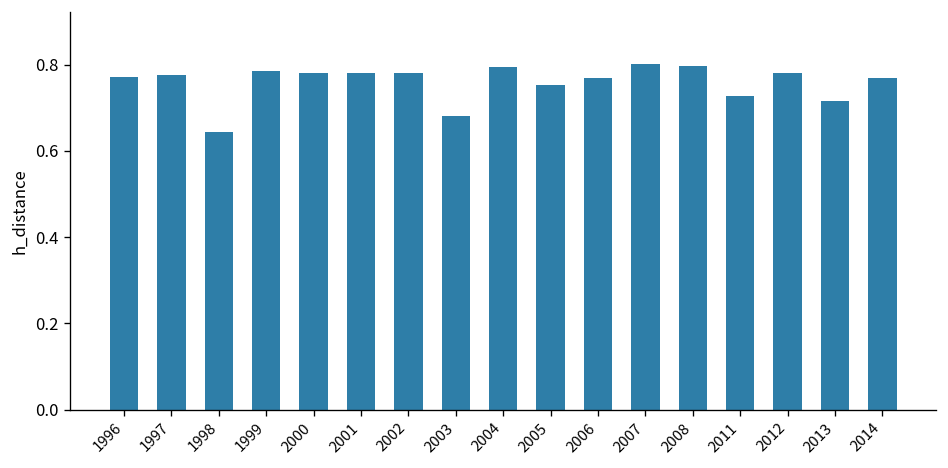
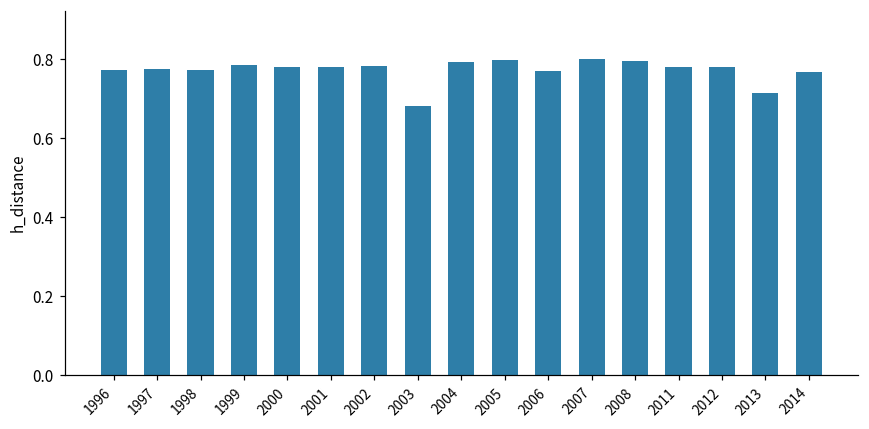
  {
    "1996": 0.77,
    "1997": 0.78,
-   "1998": 0.64,
+   "1998": 0.77,
    "1999": 0.79,
    "2000": 0.78,
    "2001": 0.78,
    "2002": 0.78,
    "2003": 0.68,
    "2004": 0.79,
-   "2005": 0.75,
+   "2005": 0.80,
    "2006": 0.77,
    "2007": 0.80,
    "2008": 0.80,
-   "2011": 0.73,
+   "2011": 0.78,
    "2012": 0.78,
    "2013": 0.72,
    "2014": 0.77
  }
